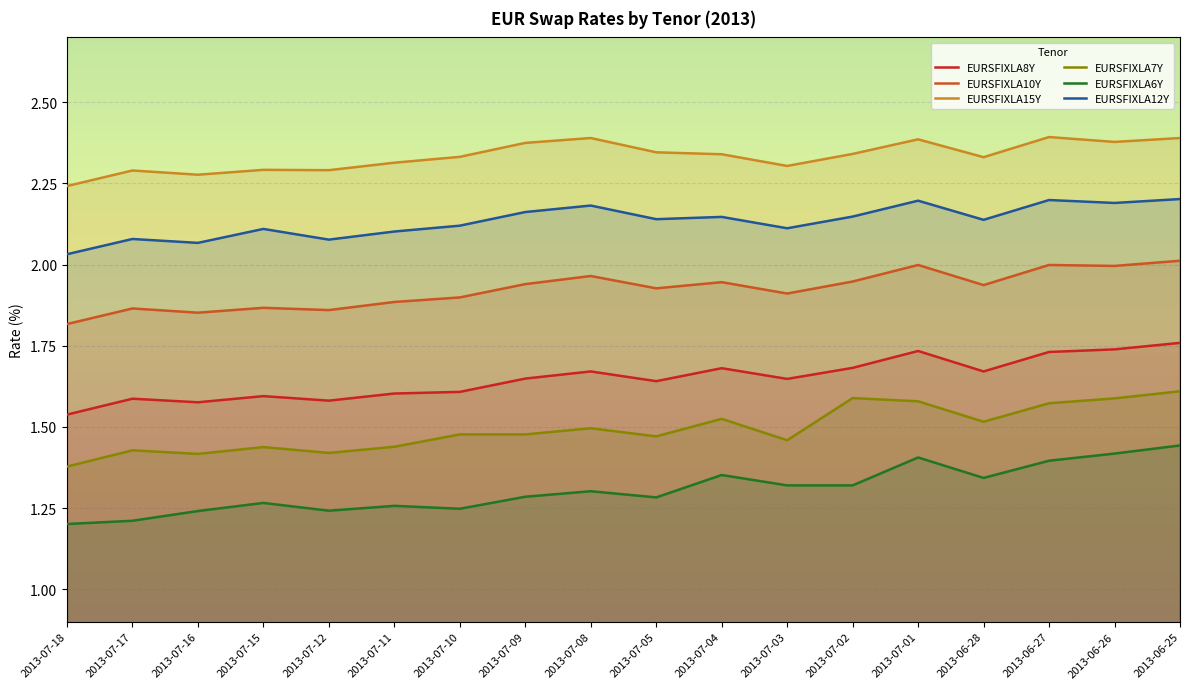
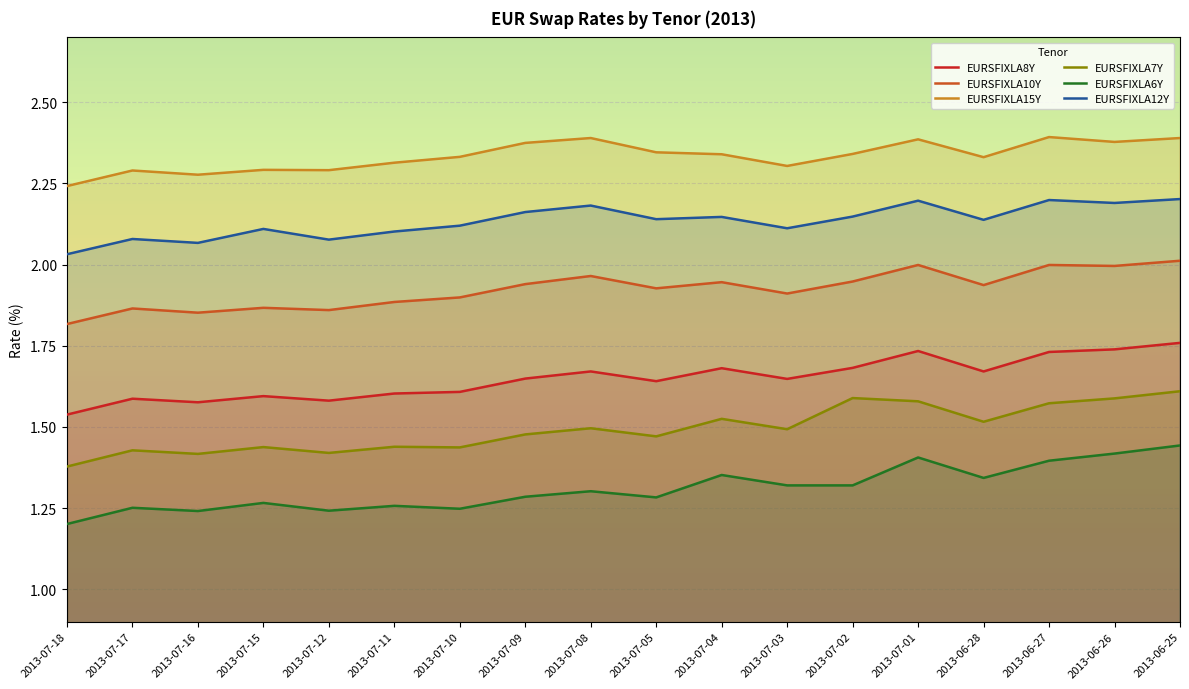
  {
    "EURSFIXLA7Y": {
      "2013-07-18": 1.38,
      "2013-07-17": 1.43,
      "2013-07-16": 1.42,
      "2013-07-15": 1.44,
      "2013-07-12": 1.42,
      "2013-07-11": 1.44,
-     "2013-07-10": 1.48,
+     "2013-07-10": 1.44,
      "2013-07-09": 1.48,
      "2013-07-08": 1.50,
      "2013-07-05": 1.47,
      "2013-07-04": 1.53,
-     "2013-07-03": 1.46,
+     "2013-07-03": 1.49,
      "2013-07-02": 1.59,
      "2013-07-01": 1.58,
      "2013-06-28": 1.52,
      "2013-06-27": 1.57,
      "2013-06-26": 1.59,
      "2013-06-25": 1.61
    },
    "EURSFIXLA6Y": {
      "2013-07-18": 1.20,
-     "2013-07-17": 1.21,
+     "2013-07-17": 1.25,
      "2013-07-16": 1.24,
      "2013-07-15": 1.27,
      "2013-07-12": 1.24,
      "2013-07-11": 1.26,
      "2013-07-10": 1.25,
      "2013-07-09": 1.29,
      "2013-07-08": 1.30,
      "2013-07-05": 1.28,
      "2013-07-04": 1.35,
      "2013-07-03": 1.32,
      "2013-07-02": 1.32,
      "2013-07-01": 1.41,
      "2013-06-28": 1.34,
      "2013-06-27": 1.40,
      "2013-06-26": 1.42,
      "2013-06-25": 1.44
    },
    "EURSFIXLA12Y": {
      "2013-07-18": 2.03,
      "2013-07-17": 2.08,
      "2013-07-16": 2.07,
      "2013-07-15": 2.11,
      "2013-07-12": 2.08,
      "2013-07-11": 2.10,
      "2013-07-10": 2.12,
      "2013-07-09": 2.16,
      "2013-07-08": 2.18,
      "2013-07-05": 2.14,
      "2013-07-04": 2.15,
      "2013-07-03": 2.11,
      "2013-07-02": 2.15,
      "2013-07-01": 2.20,
      "2013-06-28": 2.14,
      "2013-06-27": 2.20,
      "2013-06-26": 2.19,
      "2013-06-25": 2.20
    }
  }
